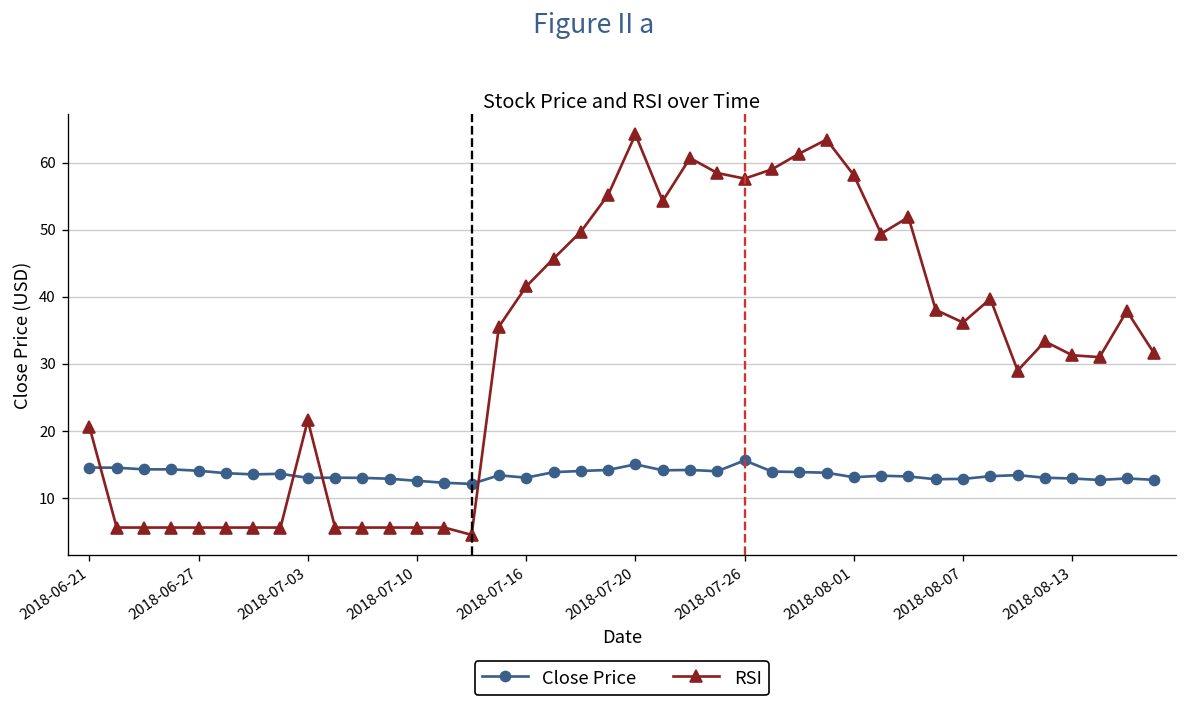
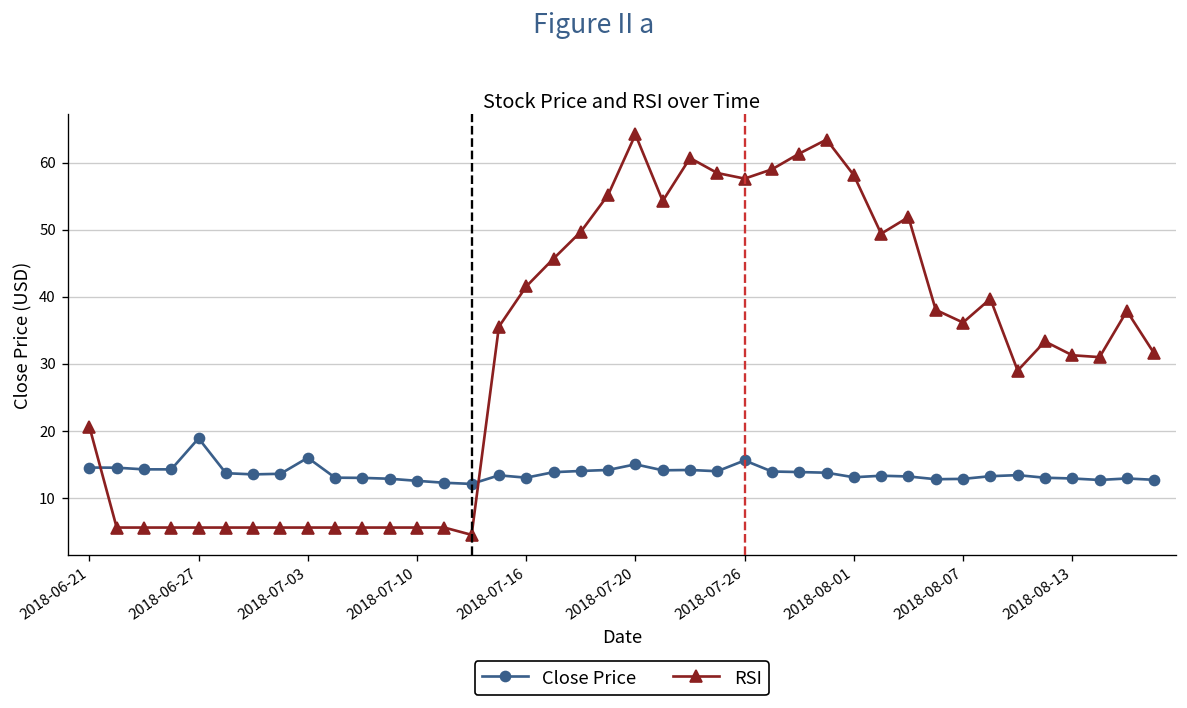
  {
    "Close Price": {
      "2018-06-21": 15,
-     "2018-06-27": 14,
-     "2018-07-03": 13,
+     "2018-06-27": 19,
+     "2018-07-03": 16,
      "2018-07-10": 13,
      "2018-07-16": 13,
      "2018-07-20": 15,
      "2018-07-26": 16,
      "2018-08-01": 13,
      "2018-08-07": 13,
      "2018-08-13": 13
    },
    "RSI": {
      "2018-06-21": 21,
      "2018-06-27": 6,
-     "2018-07-03": 22,
+     "2018-07-03": 6,
      "2018-07-10": 6,
      "2018-07-16": 42,
      "2018-07-20": 64,
      "2018-07-26": 58,
      "2018-08-01": 58,
      "2018-08-07": 36,
      "2018-08-13": 31
    }
  }
